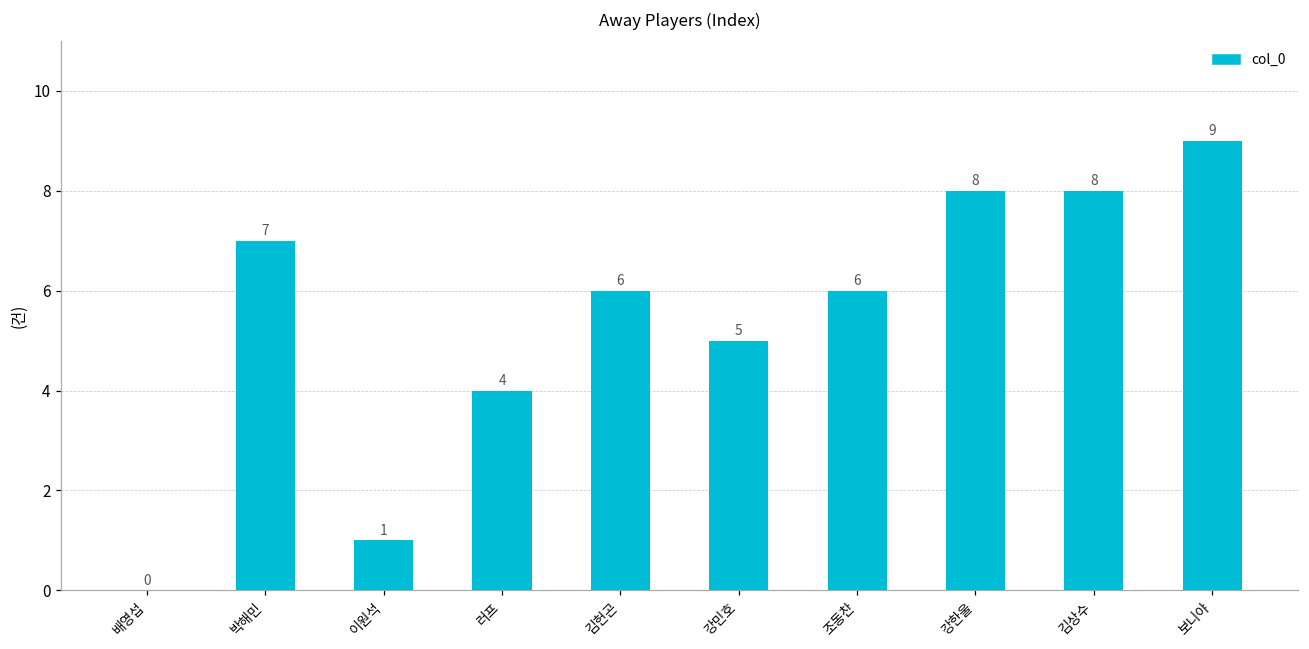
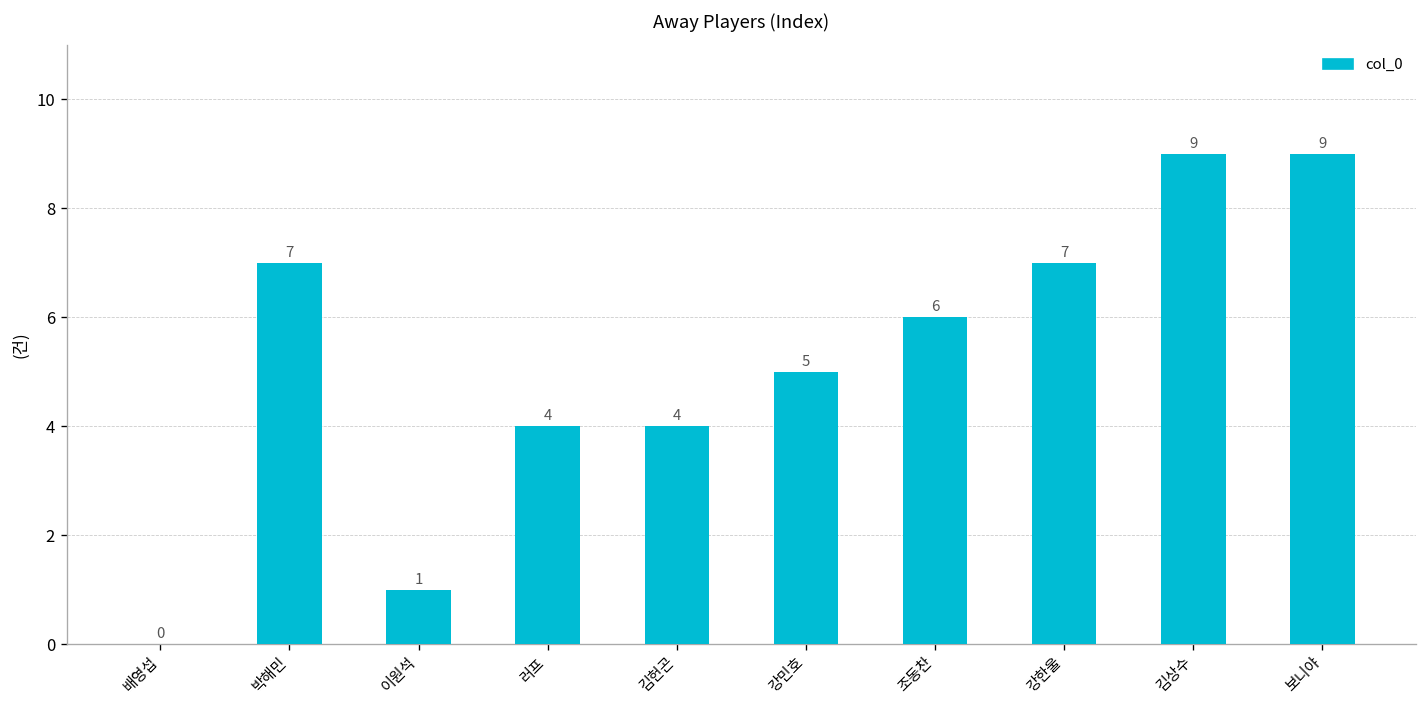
  {
    "배영섭": 0,
    "박해민": 7,
    "이원석": 1,
    "러프": 4,
-   "김헌곤": 6,
+   "김헌곤": 4,
    "강민호": 5,
    "조동찬": 6,
-   "강한울": 8,
-   "김상수": 8,
+   "강한울": 7,
+   "김상수": 9,
    "보니야": 9
  }
